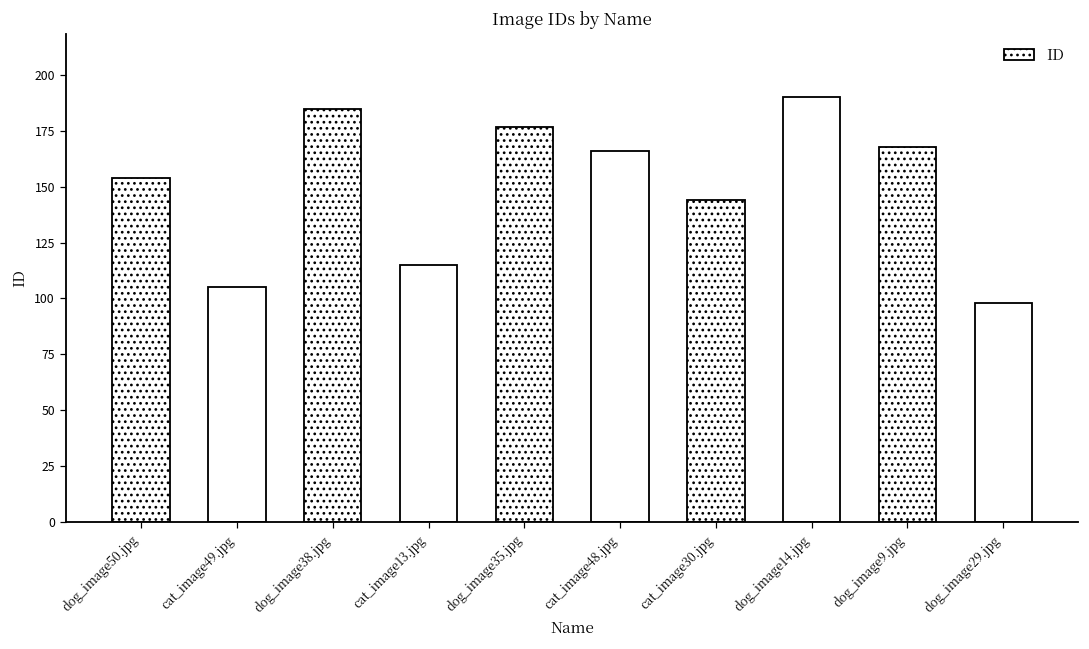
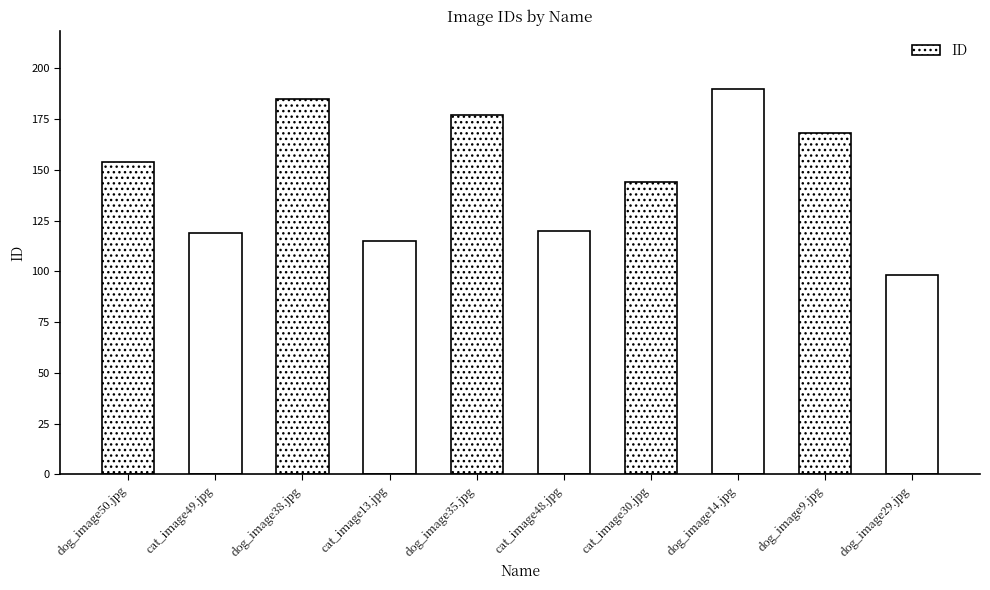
  {
    "dog_image50.jpg": 154,
-   "cat_image49.jpg": 105,
+   "cat_image49.jpg": 119,
    "dog_image38.jpg": 185,
    "cat_image13.jpg": 115,
    "dog_image35.jpg": 177,
-   "cat_image48.jpg": 166,
+   "cat_image48.jpg": 120,
    "cat_image30.jpg": 144,
    "dog_image14.jpg": 190,
    "dog_image9.jpg": 168,
    "dog_image29.jpg": 98
  }
